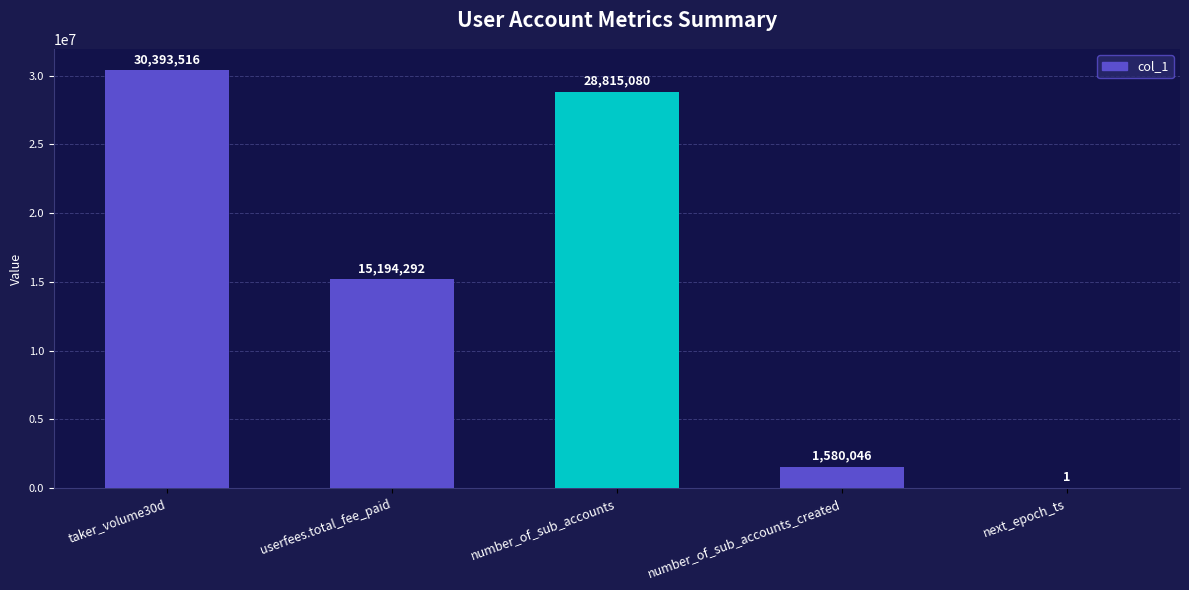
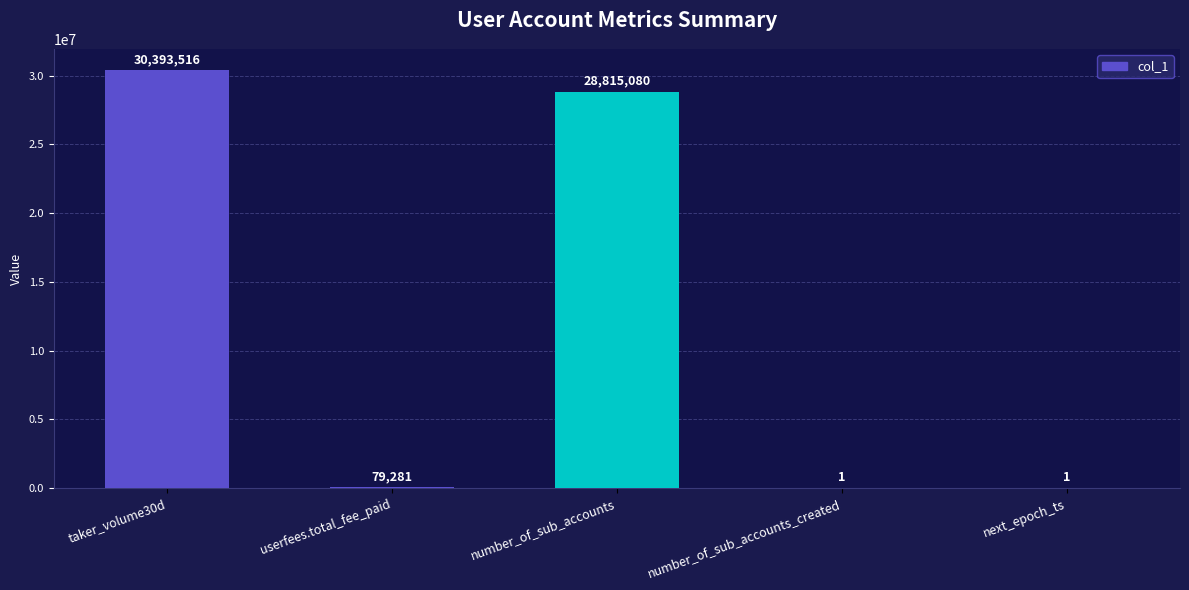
  {
    "taker_volume30d": "30,393,516",
-   "userfees.total_fee_paid": "15,194,292",
+   "userfees.total_fee_paid": "79,281",
    "number_of_sub_accounts": "28,815,080",
-   "number_of_sub_accounts_created": "1,580,046",
+   "number_of_sub_accounts_created": "1",
    "next_epoch_ts": "1"
  }
